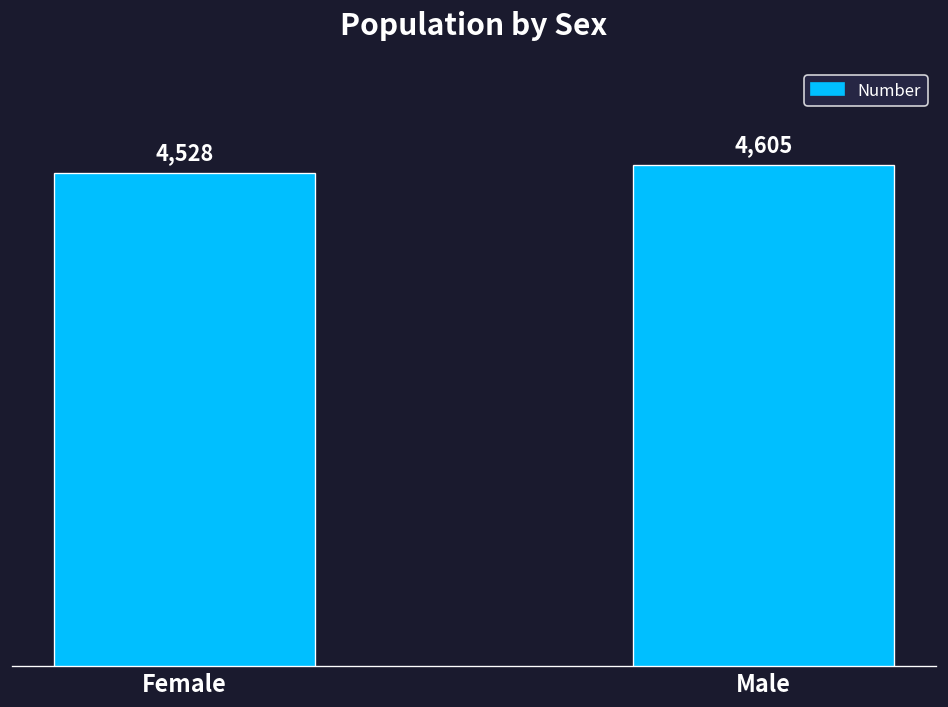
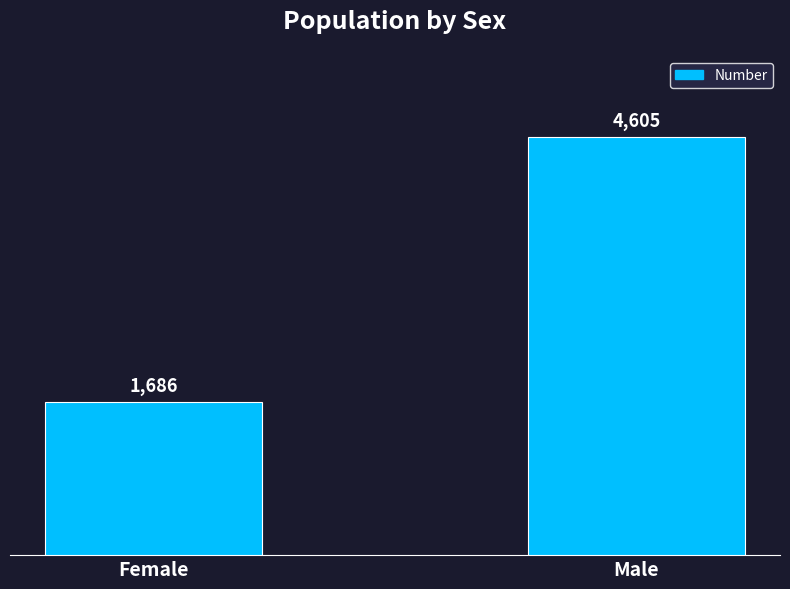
  {
-   "Female": "4,528",
+   "Female": "1,686",
    "Male": "4,605"
  }
